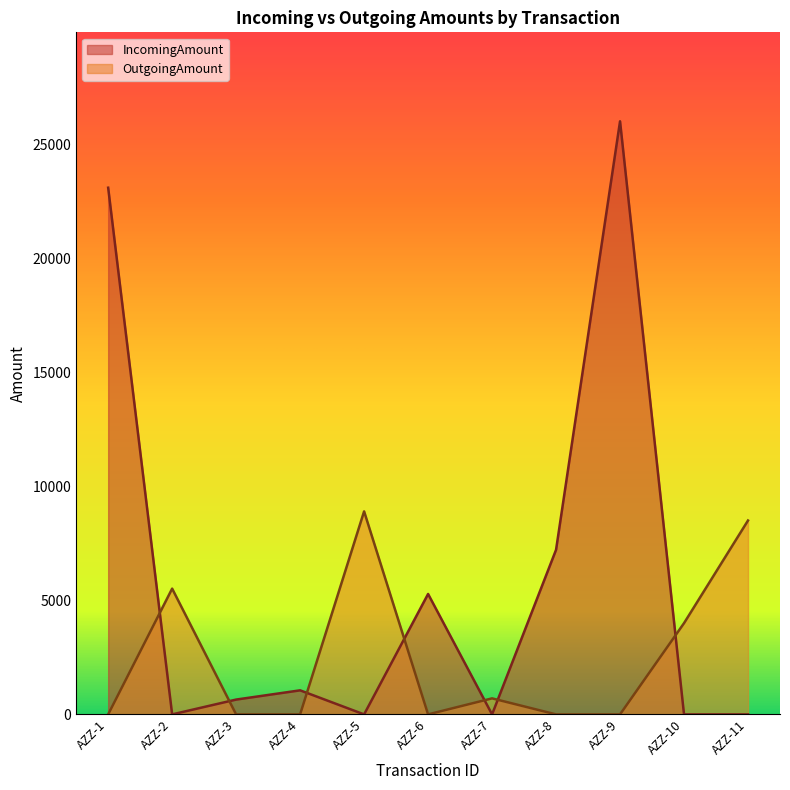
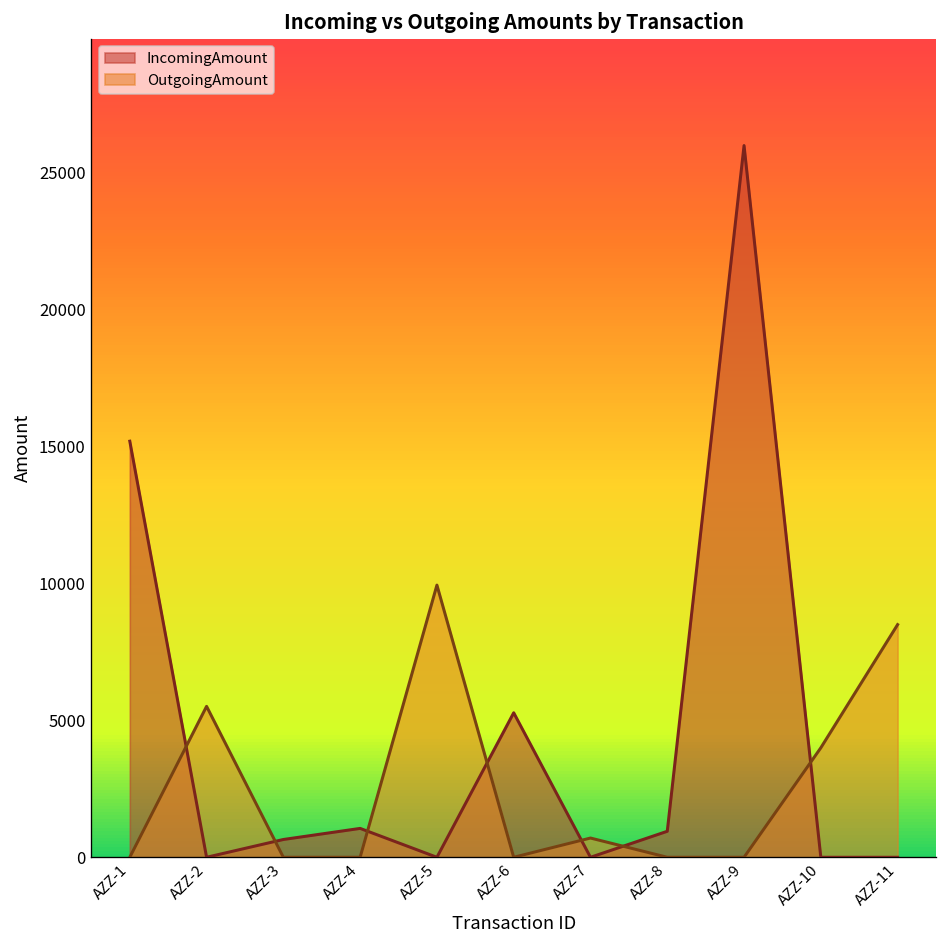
  {
    "IncomingAmount": {
-     "AZZ-1": 23100,
+     "AZZ-1": 15200,
      "AZZ-2": 0,
      "AZZ-3": 700,
      "AZZ-4": 1100,
      "AZZ-5": 0,
      "AZZ-6": 5300,
      "AZZ-7": 0,
-     "AZZ-8": 7200,
+     "AZZ-8": 1000,
      "AZZ-9": 26000,
      "AZZ-10": 0,
      "AZZ-11": 0
    },
    "OutgoingAmount": {
      "AZZ-1": 0,
      "AZZ-2": 5500,
      "AZZ-3": 0,
      "AZZ-4": 0,
-     "AZZ-5": 8900,
+     "AZZ-5": 9900,
      "AZZ-6": 0,
      "AZZ-7": 700,
      "AZZ-8": 0,
      "AZZ-9": 0,
      "AZZ-10": 4000,
      "AZZ-11": 8500
    }
  }
